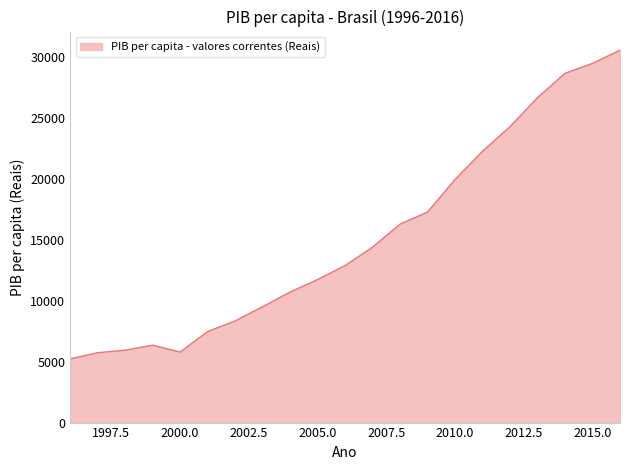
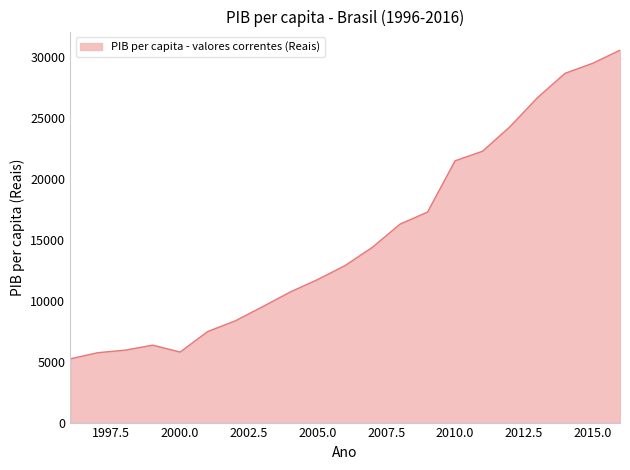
  {
    "2000.0": 5800,
    "2005.0": 11700,
-   "2010.0": 19900,
+   "2010.0": 21500,
    "2015.0": 29500
  }
